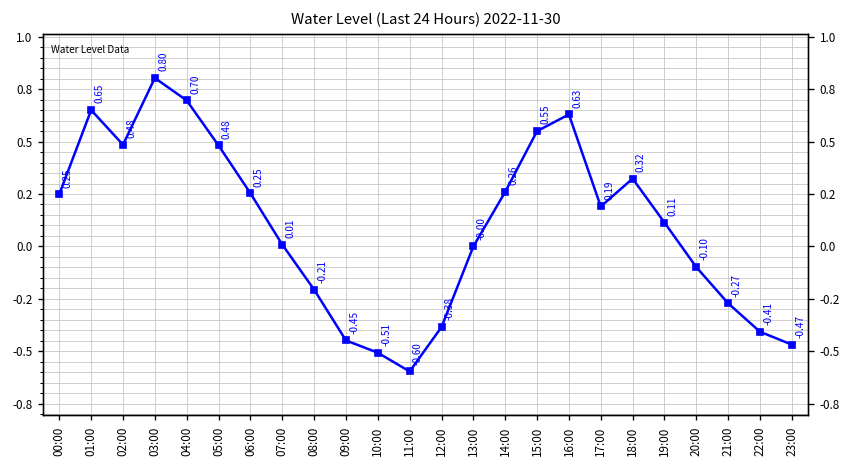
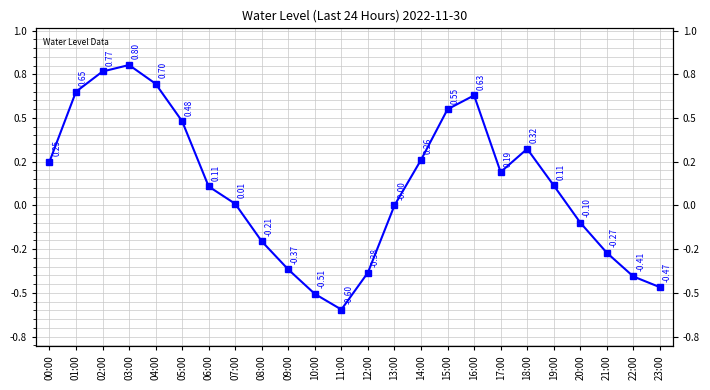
  {
    "00:00": 0.25,
    "01:00": 0.65,
-   "02:00": 0.48,
+   "02:00": 0.77,
    "03:00": 0.80,
    "04:00": 0.70,
    "05:00": 0.48,
-   "06:00": 0.25,
+   "06:00": 0.11,
    "07:00": 0.01,
    "08:00": -0.21,
-   "09:00": -0.45,
+   "09:00": -0.37,
    "10:00": -0.51,
    "11:00": -0.60,
    "12:00": -0.38,
    "13:00": -0.00,
    "14:00": 0.26,
    "15:00": 0.55,
    "16:00": 0.63,
    "17:00": 0.19,
    "18:00": 0.32,
    "19:00": 0.11,
    "20:00": -0.10,
    "21:00": -0.27,
    "22:00": -0.41,
    "23:00": -0.47
  }
